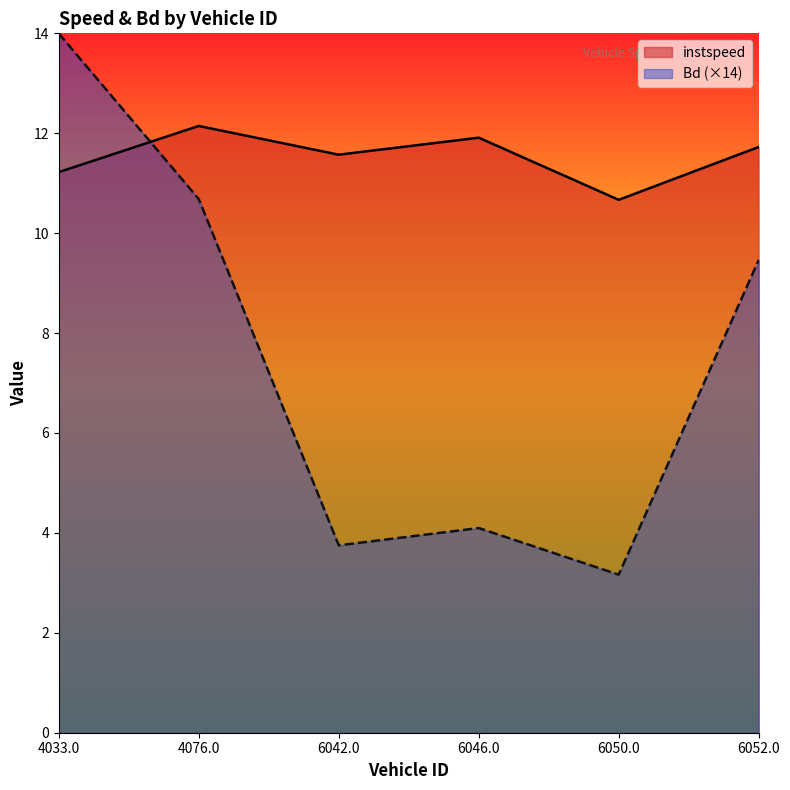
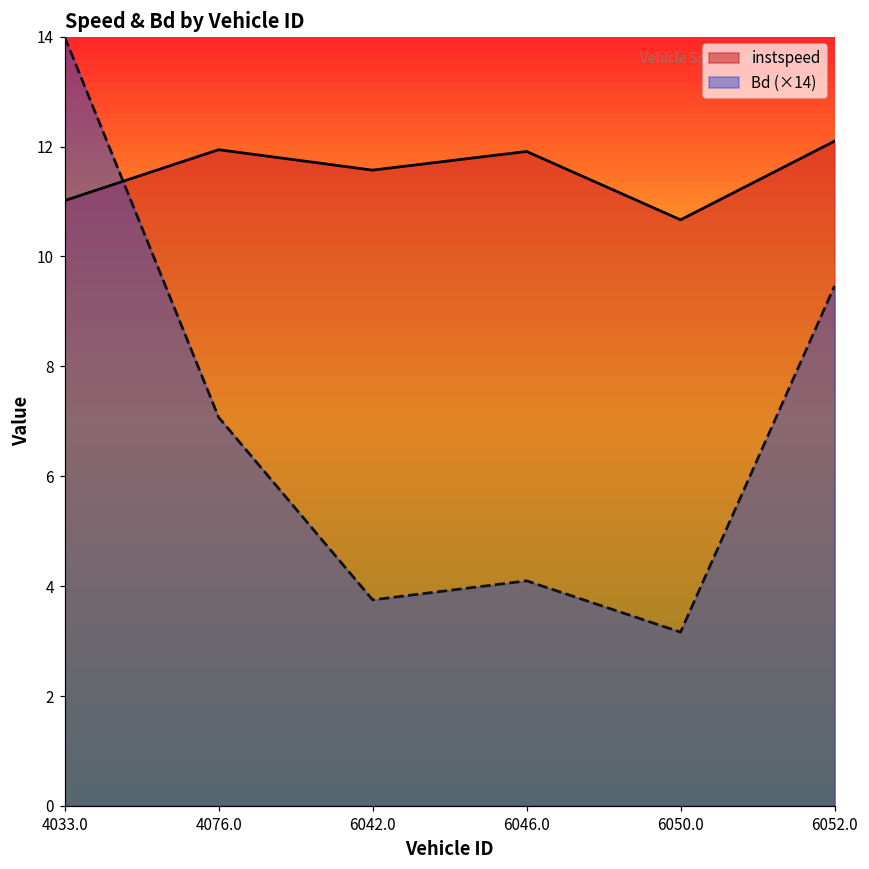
  {
    "instspeed": {
-     "4033.0": 11.2,
-     "4076.0": 12.1,
+     "4033.0": 11.0,
+     "4076.0": 11.9,
      "6042.0": 11.6,
      "6046.0": 11.9,
      "6050.0": 10.7,
-     "6052.0": 11.7
+     "6052.0": 12.1
    },
    "Bd (×14)": {
      "4033.0": 14.0,
-     "4076.0": 10.7,
+     "4076.0": 7.1,
      "6042.0": 3.8,
      "6046.0": 4.1,
      "6050.0": 3.2,
      "6052.0": 9.5
    }
  }
